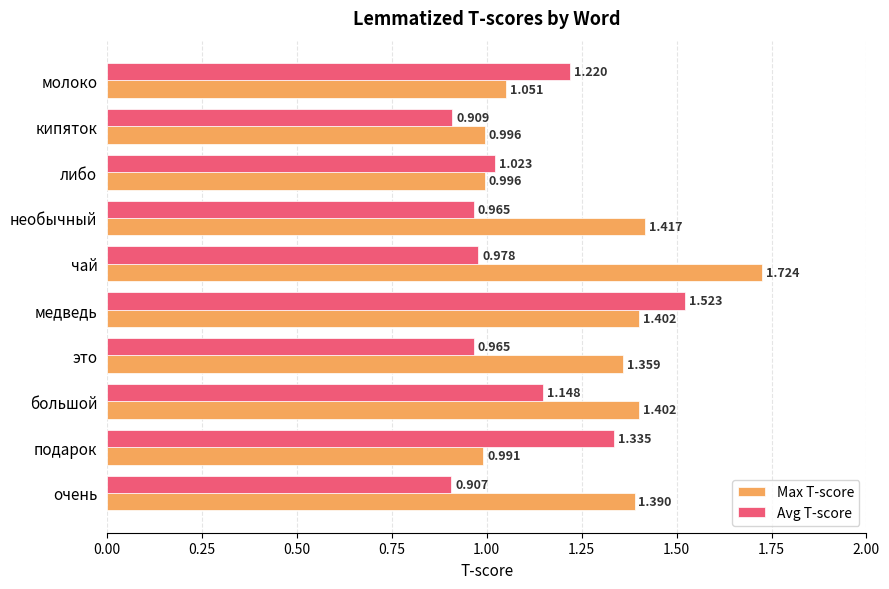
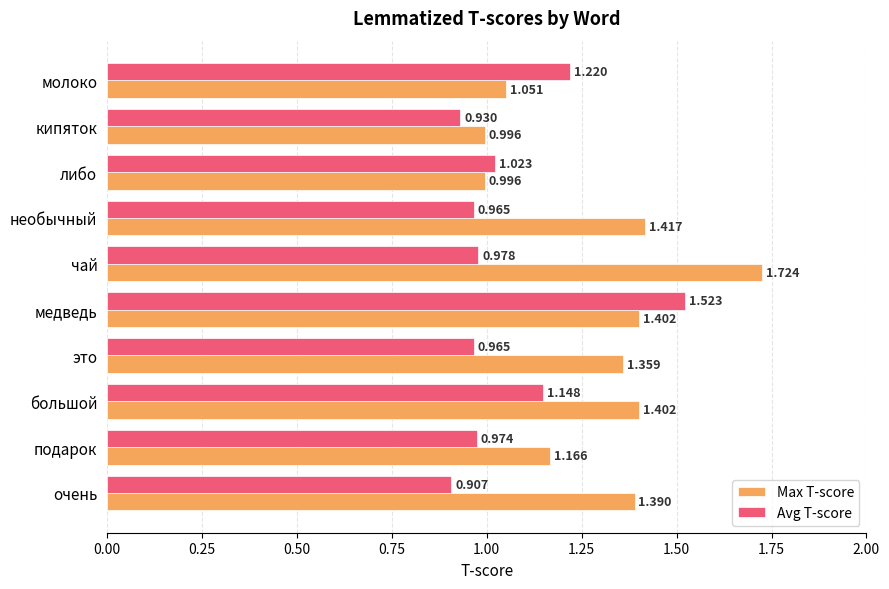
  {
    "Max T-score": {
      "молоко": 1.051,
      "кипяток": 0.996,
      "либо": 0.996,
      "необычный": 1.417,
      "чай": 1.724,
      "медведь": 1.402,
      "это": 1.359,
      "большой": 1.402,
-     "подарок": 0.991,
+     "подарок": 1.166,
      "очень": 1.390
    },
    "Avg T-score": {
      "молоко": 1.220,
-     "кипяток": 0.909,
+     "кипяток": 0.930,
      "либо": 1.023,
      "необычный": 0.965,
      "чай": 0.978,
      "медведь": 1.523,
      "это": 0.965,
      "большой": 1.148,
-     "подарок": 1.335,
+     "подарок": 0.974,
      "очень": 0.907
    }
  }
